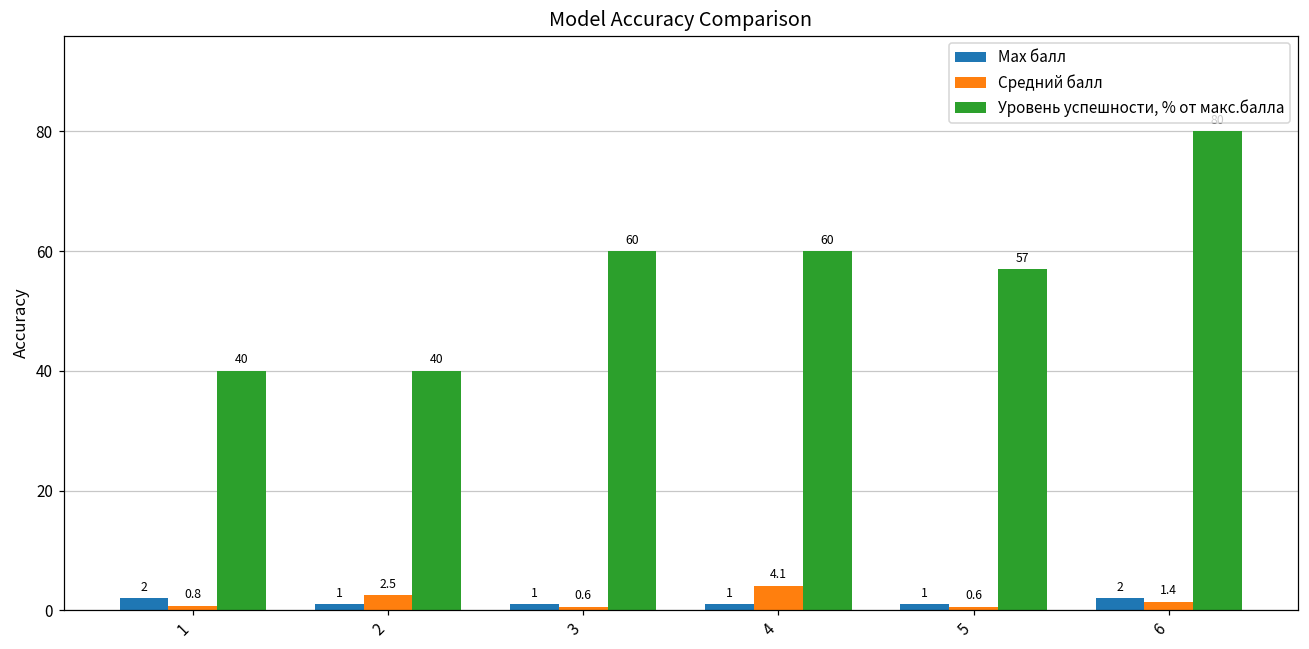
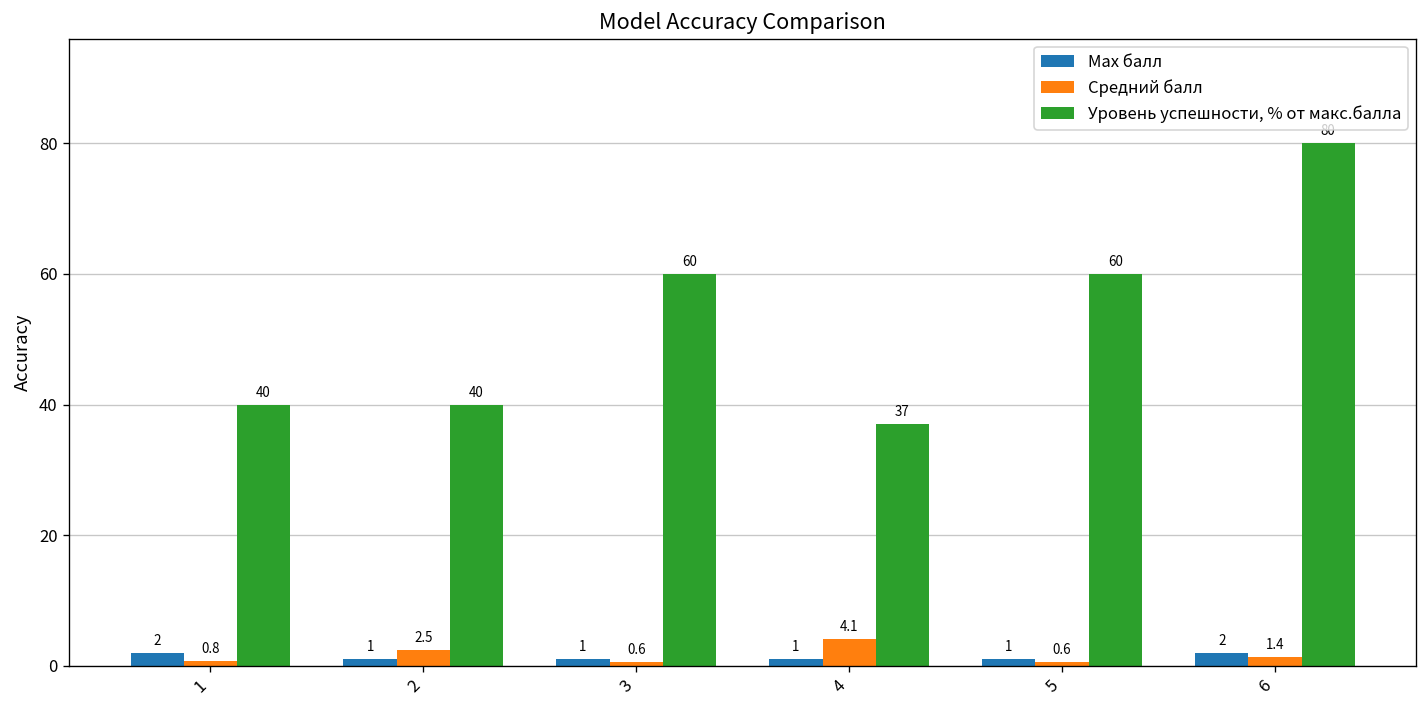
  {
    "Max балл": {
      "1": 2,
      "2": 1,
      "3": 1,
      "4": 1,
      "5": 1,
      "6": 2
    },
    "Средний балл": {
      "1": 0.8,
      "2": 2.5,
      "3": 0.6,
      "4": 4.1,
      "5": 0.6,
      "6": 1.4
    },
    "Уровень успешности, % от макс.балла": {
      "1": 40,
      "2": 40,
      "3": 60,
-     "4": 60,
-     "5": 57
+     "4": 37,
+     "5": 60
    }
  }
